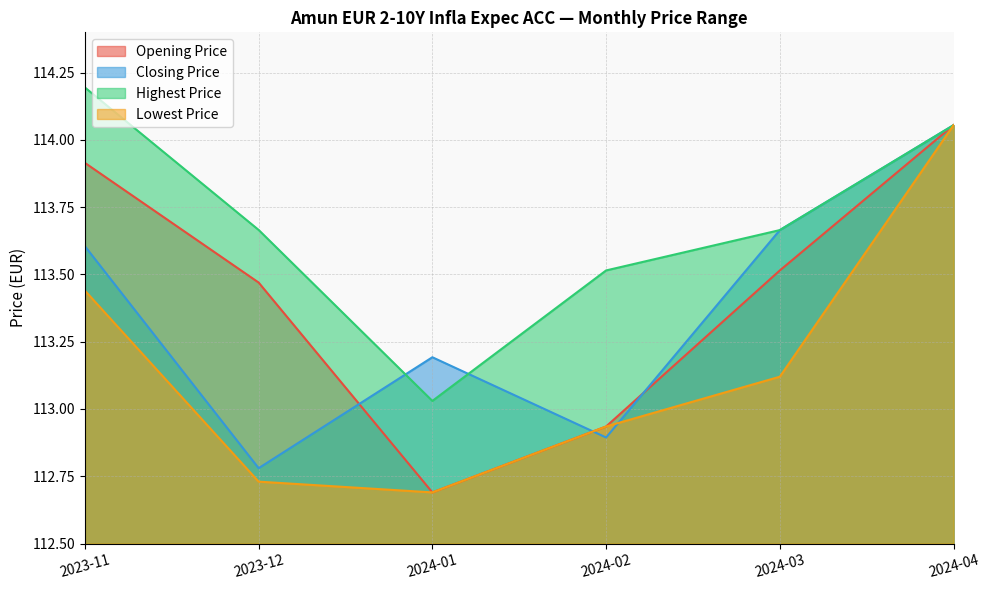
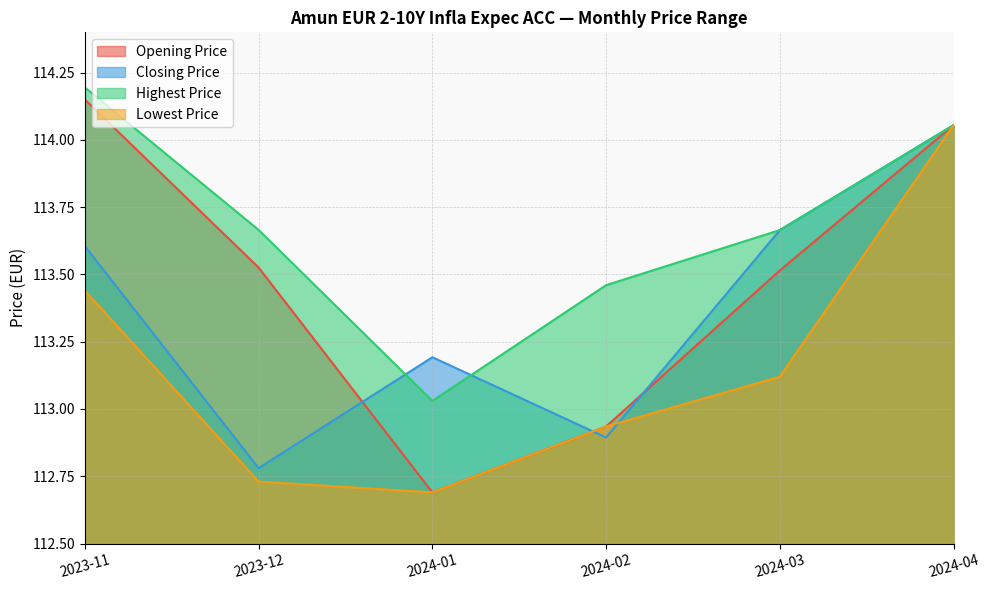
  {
    "Opening Price": {
-     "2023-11": 113.91,
-     "2023-12": 113.47,
+     "2023-11": 114.15,
+     "2023-12": 113.53,
      "2024-03": 113.51
    },
    "Closing Price": {
      "2023-11": 113.61,
      "2023-12": 112.78,
      "2024-01": 113.19,
      "2024-02": 112.89
    },
    "Highest Price": {
      "2023-11": 114.19,
      "2023-12": 113.67,
      "2024-01": 113.03,
-     "2024-02": 113.51
+     "2024-02": 113.46
    },
    "Lowest Price": {
      "2023-11": 113.44,
      "2023-12": 112.73,
      "2024-03": 113.12
    }
  }
